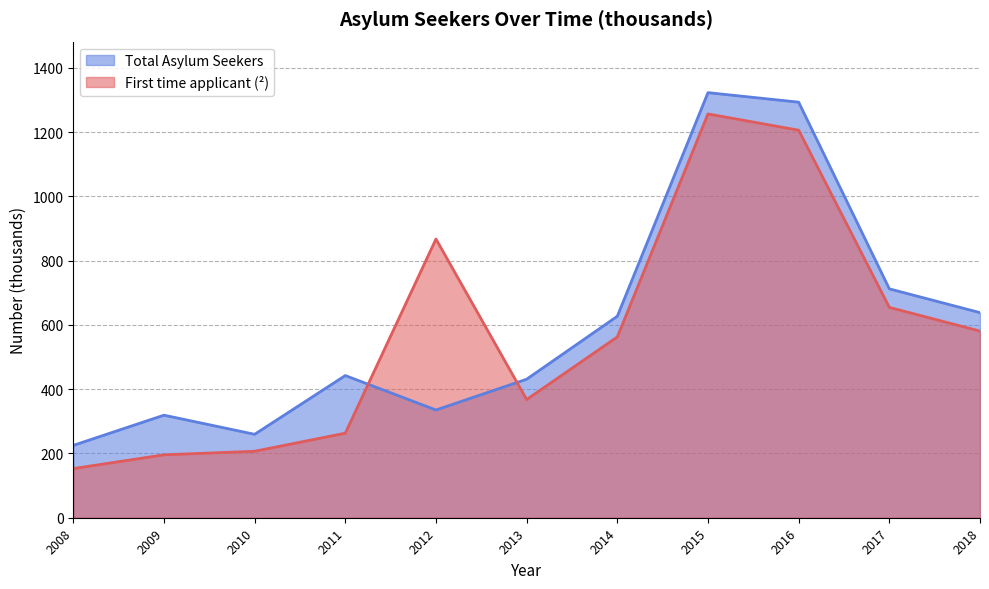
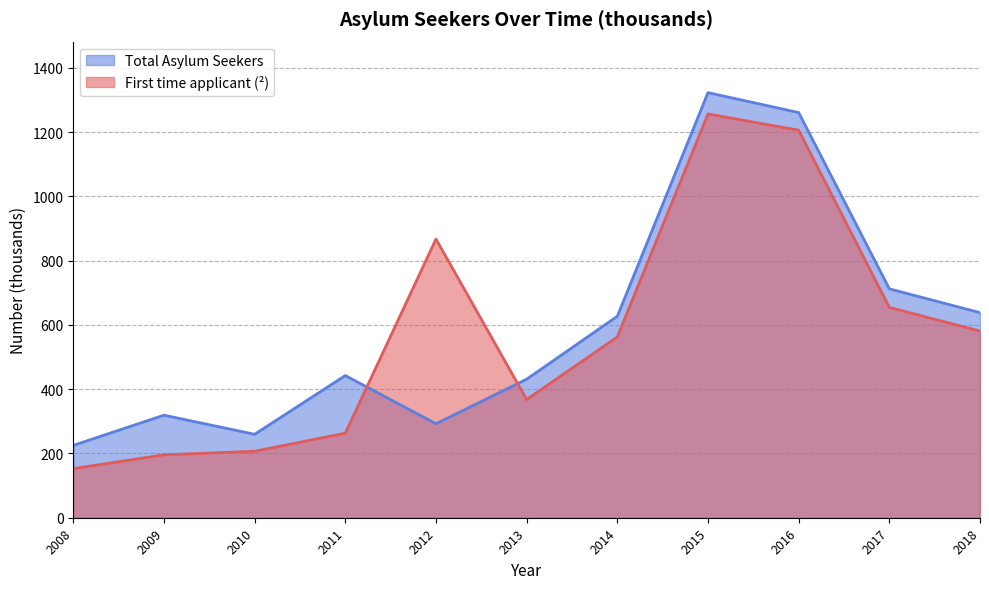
  {
    "Total Asylum Seekers": {
      "2008": 230,
      "2009": 320,
      "2010": 260,
      "2011": 440,
-     "2012": 340,
+     "2012": 290,
      "2013": 430,
      "2014": 630,
      "2015": 1320,
-     "2016": 1290,
+     "2016": 1260,
      "2017": 710,
      "2018": 640
    },
    "First time applicant (²)": {
      "2008": 150,
      "2009": 200,
      "2010": 210,
      "2011": 260,
      "2012": 870,
      "2013": 370,
      "2014": 560,
      "2015": 1260,
      "2016": 1210,
      "2017": 650,
      "2018": 580
    }
  }
